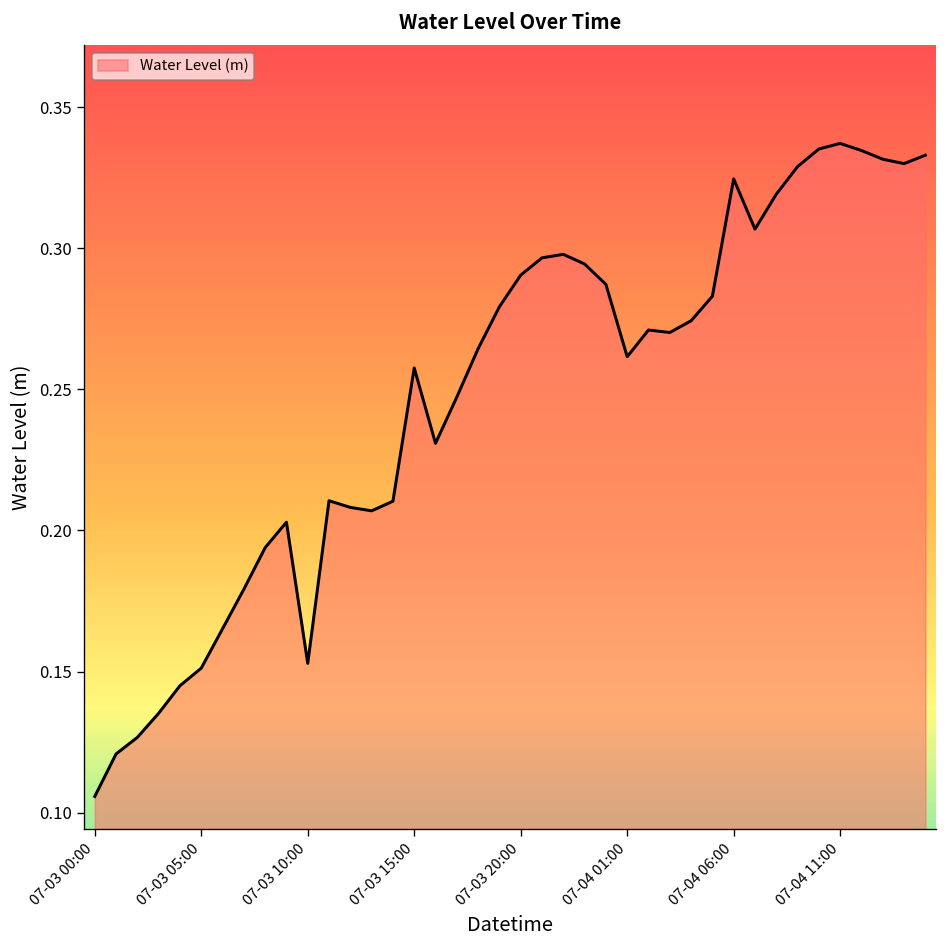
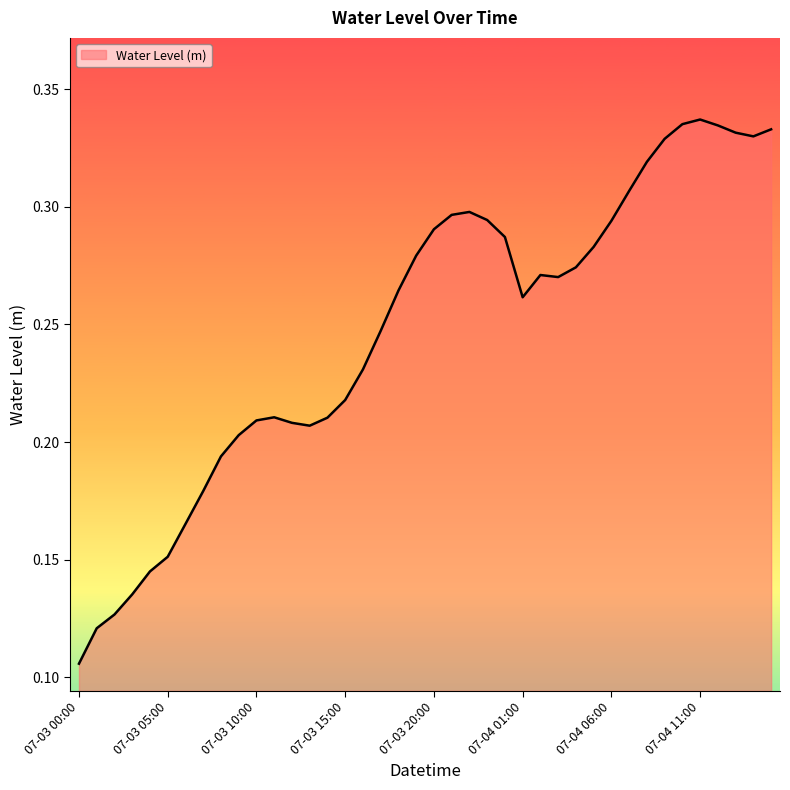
  {
    "07-03 00:00": 0.106,
    "07-03 05:00": 0.151,
-   "07-03 10:00": 0.153,
-   "07-03 15:00": 0.258,
+   "07-03 10:00": 0.209,
+   "07-03 15:00": 0.218,
    "07-03 20:00": 0.290,
    "07-04 01:00": 0.262,
-   "07-04 06:00": 0.325,
+   "07-04 06:00": 0.294,
    "07-04 11:00": 0.337
  }
